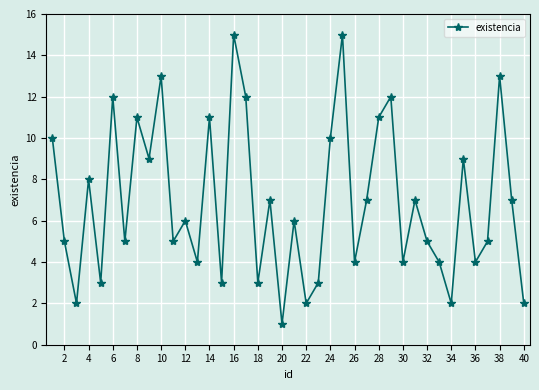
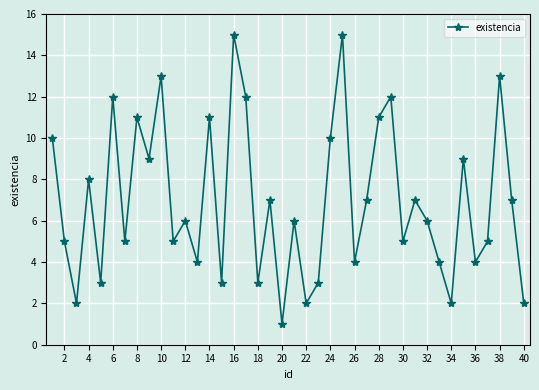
  {
    "2": 5,
    "4": 8,
    "6": 12,
    "8": 11,
    "10": 13,
    "12": 6,
    "14": 11,
    "16": 15,
    "18": 3,
    "20": 1,
    "22": 2,
    "24": 10,
    "26": 4,
    "28": 11,
-   "30": 4,
-   "32": 5,
+   "30": 5,
+   "32": 6,
    "34": 2,
    "36": 4,
    "38": 13,
    "40": 2
  }
